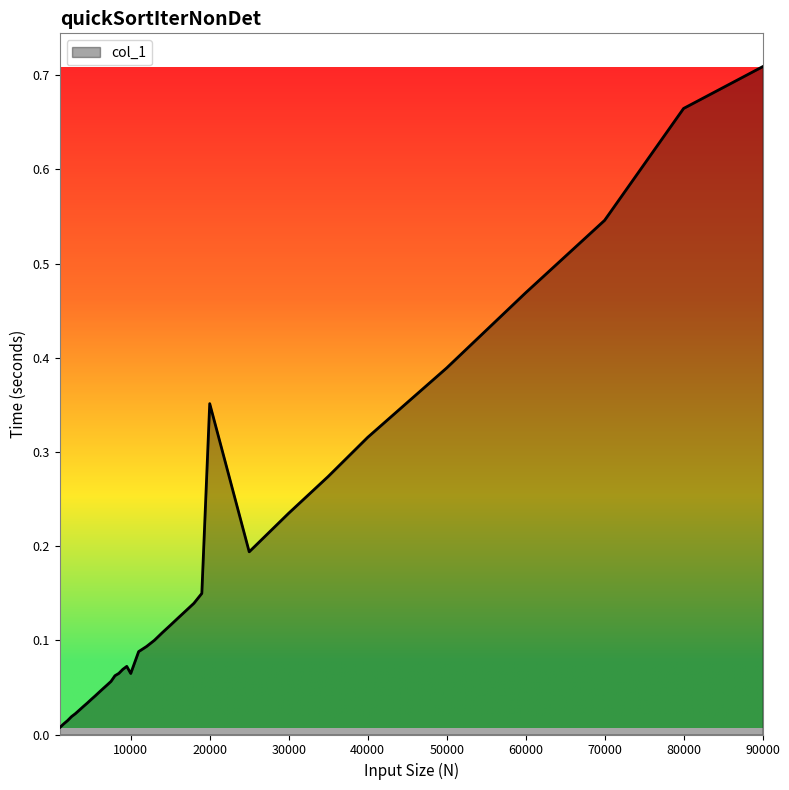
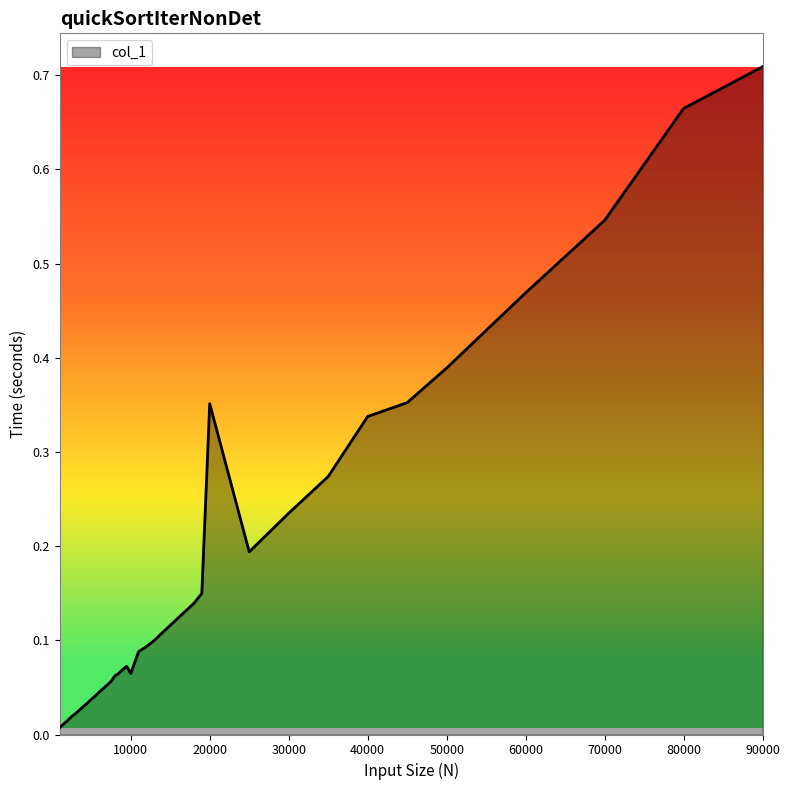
  {
    "10000": 0.06,
    "20000": 0.35,
    "30000": 0.23,
-   "40000": 0.32,
+   "40000": 0.34,
    "50000": 0.39,
    "60000": 0.47,
    "70000": 0.55,
    "80000": 0.66,
    "90000": 0.71
  }
